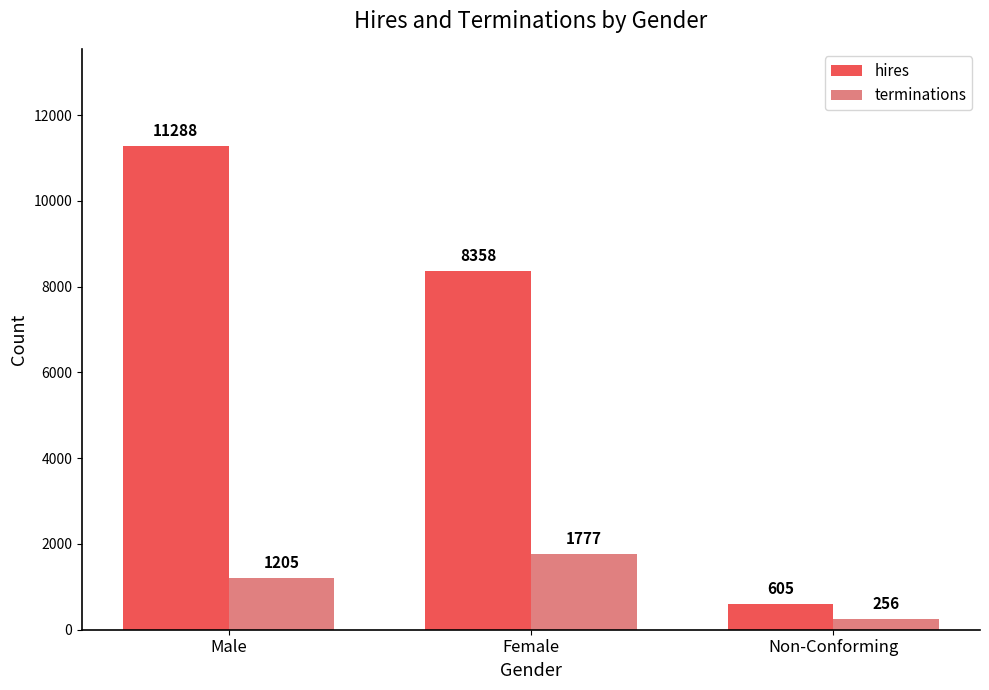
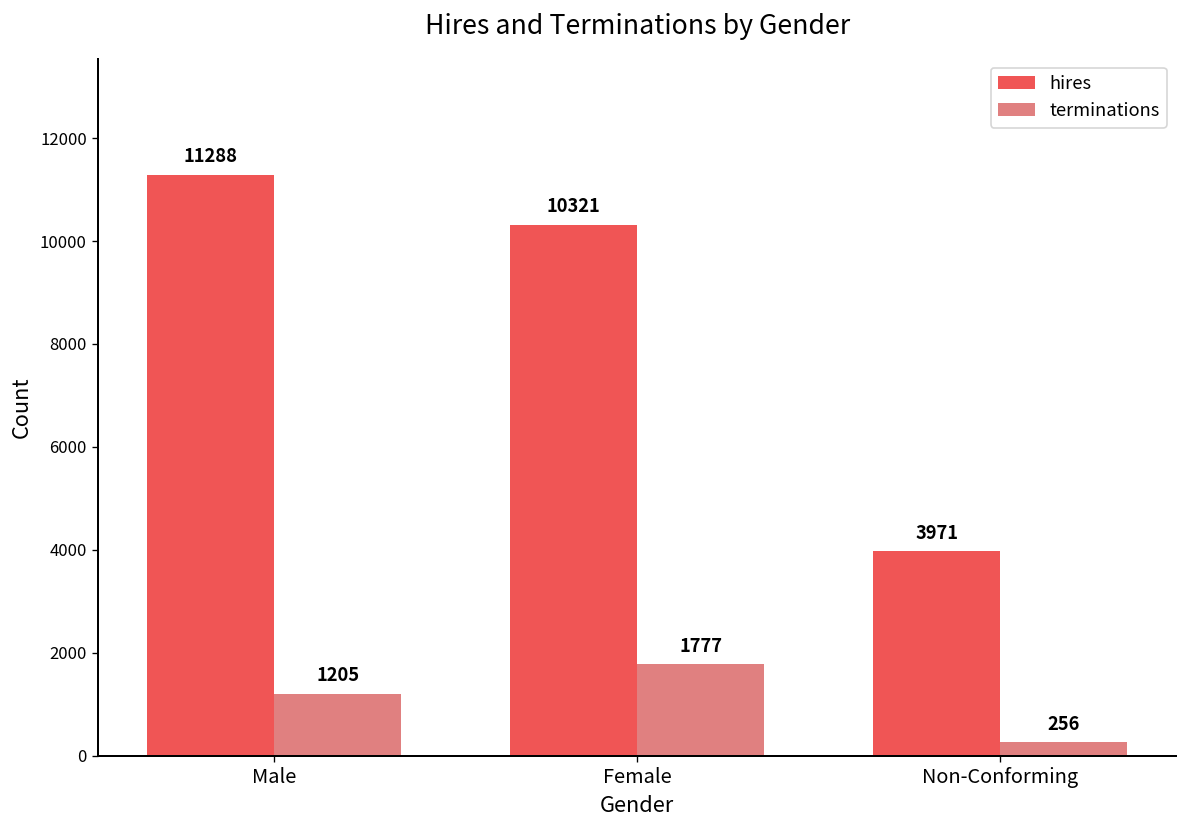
  {
    "hires": {
      "Male": 11288,
-     "Female": 8358,
-     "Non-Conforming": 605
+     "Female": 10321,
+     "Non-Conforming": 3971
    },
    "terminations": {
      "Male": 1205,
      "Female": 1777,
      "Non-Conforming": 256
    }
  }
